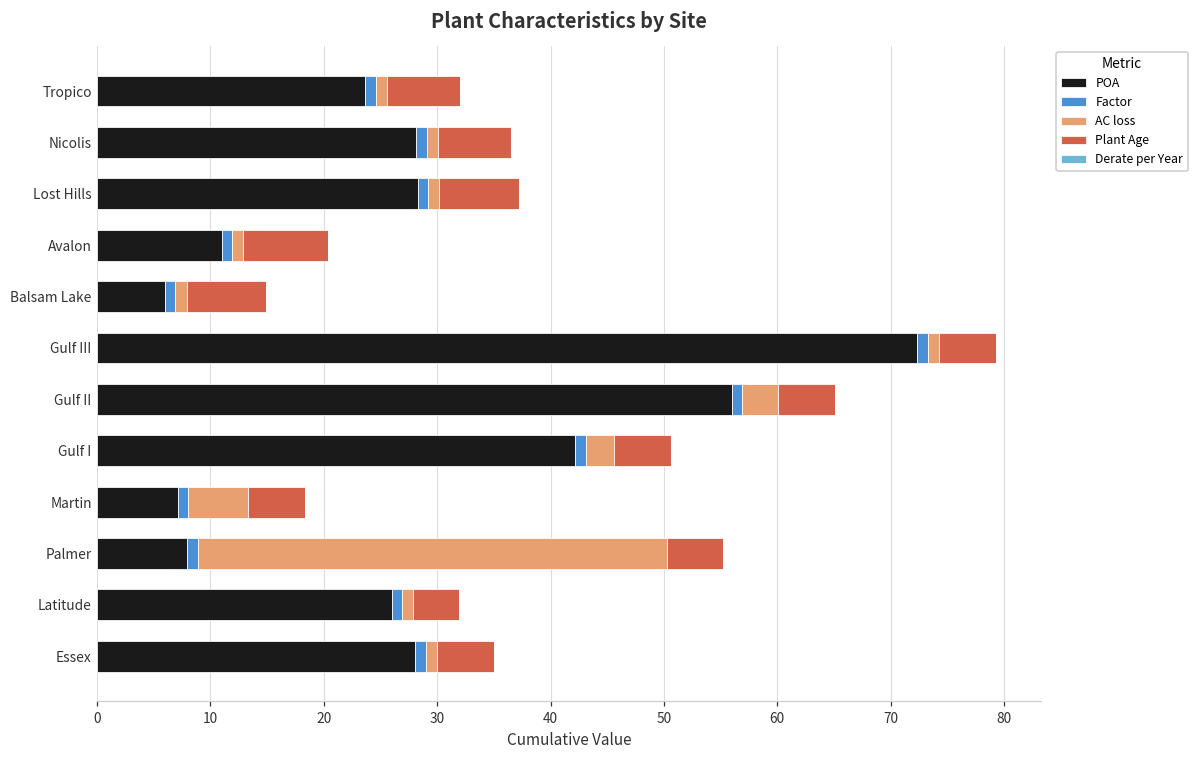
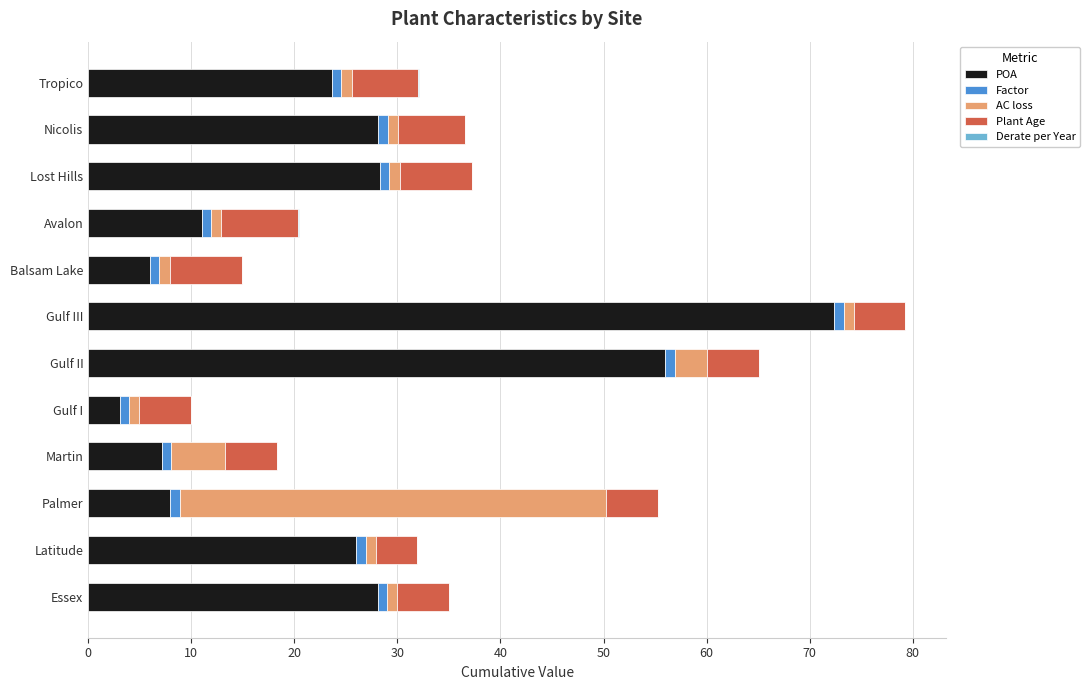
  {
    "POA": {
      "Tropico": 23.6,
      "Nicolis": 28.1,
      "Lost Hills": 28.3,
      "Avalon": 11.0,
      "Balsam Lake": 6.0,
      "Gulf III": 72.4,
      "Gulf II": 56.0,
-     "Gulf I": 42.2,
+     "Gulf I": 3.0,
      "Martin": 7.1,
      "Palmer": 7.9,
      "Latitude": 26.0,
      "Essex": 28.1
    },
    "AC loss": {
      "Tropico": 1.0,
      "Nicolis": 1.0,
      "Lost Hills": 1.0,
      "Avalon": 1.0,
      "Balsam Lake": 1.0,
      "Gulf III": 1.0,
      "Gulf II": 3.1,
-     "Gulf I": 2.5,
+     "Gulf I": 1.0,
      "Martin": 5.3,
      "Palmer": 41.4,
      "Latitude": 1.0,
      "Essex": 1.0
    },
    "Plant Age": {
      "Tropico": 6.5,
      "Nicolis": 6.5,
      "Lost Hills": 7.0,
      "Avalon": 7.5,
      "Balsam Lake": 7.0,
      "Gulf III": 5.0,
      "Gulf II": 5.0,
      "Gulf I": 5.0,
      "Martin": 5.0,
      "Palmer": 5.0,
      "Latitude": 4.0,
      "Essex": 5.0
    }
  }
